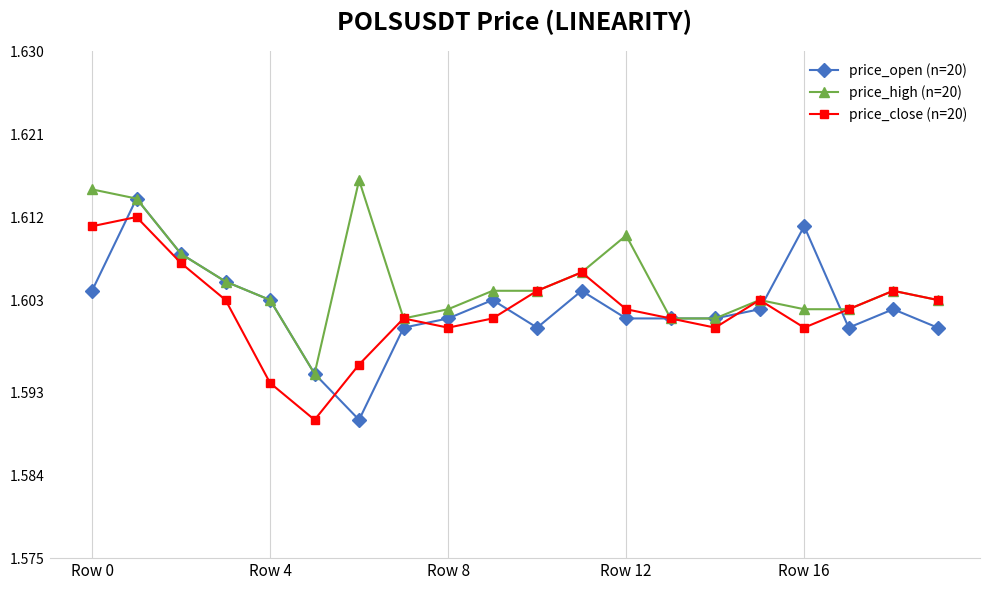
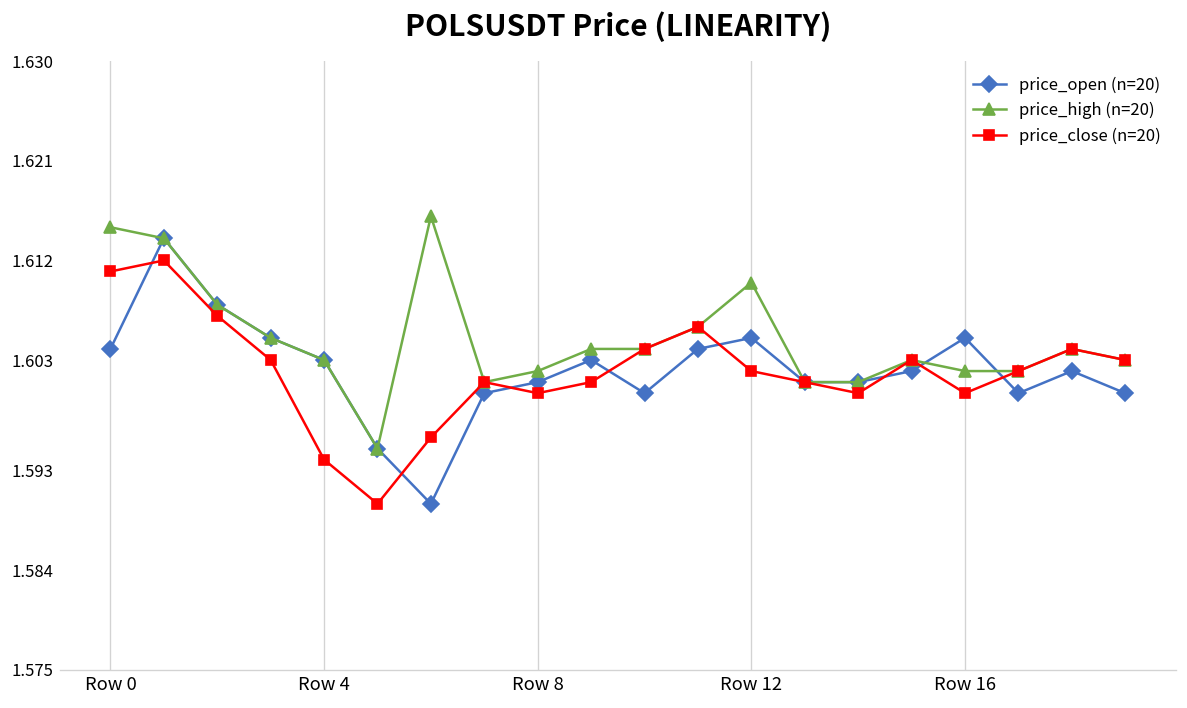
  {
    "price_open (n=20)": {
      "Row 0": 1.604,
      "Row 8": 1.601,
-     "Row 12": 1.601,
-     "Row 16": 1.611
+     "Row 12": 1.605,
+     "Row 16": 1.605
    },
    "price_high (n=20)": {
      "Row 0": 1.615,
      "Row 8": 1.602,
      "Row 12": 1.610,
      "Row 16": 1.602
    },
    "price_close (n=20)": {
      "Row 0": 1.611,
      "Row 4": 1.594,
      "Row 8": 1.600,
      "Row 12": 1.602,
      "Row 16": 1.600
    }
  }
